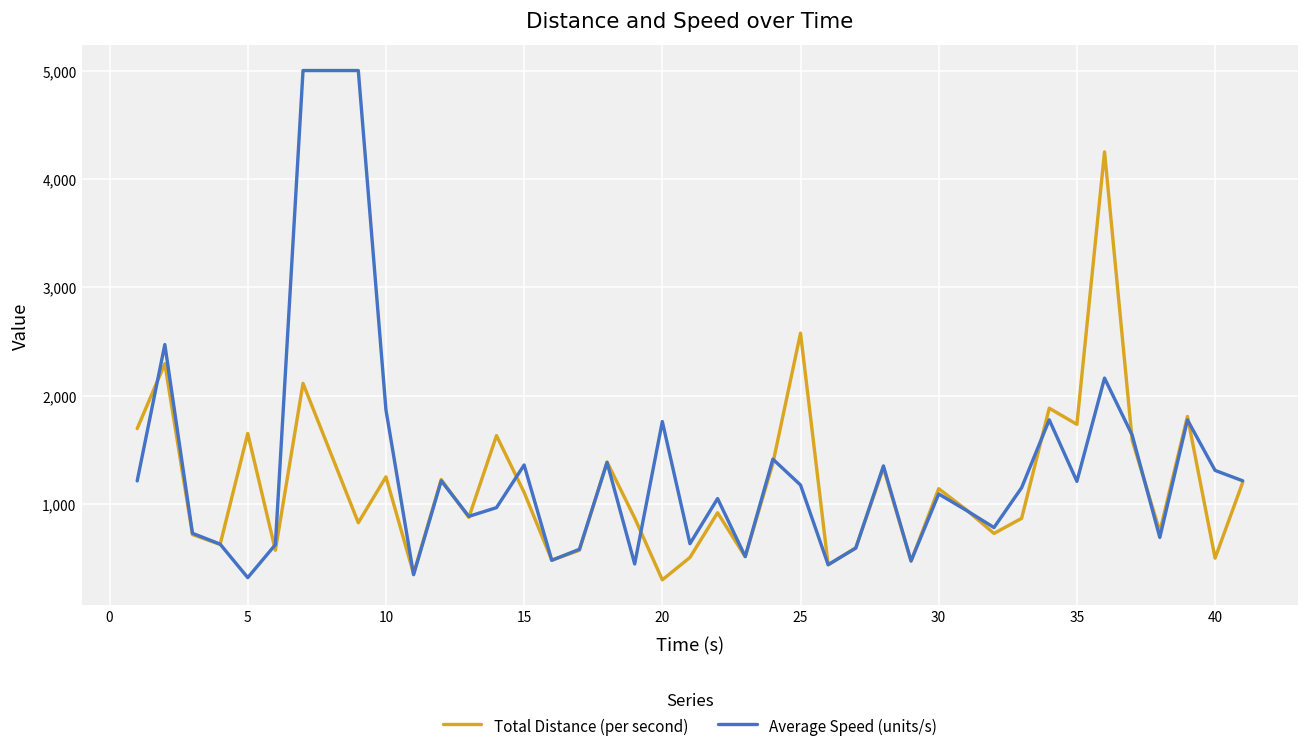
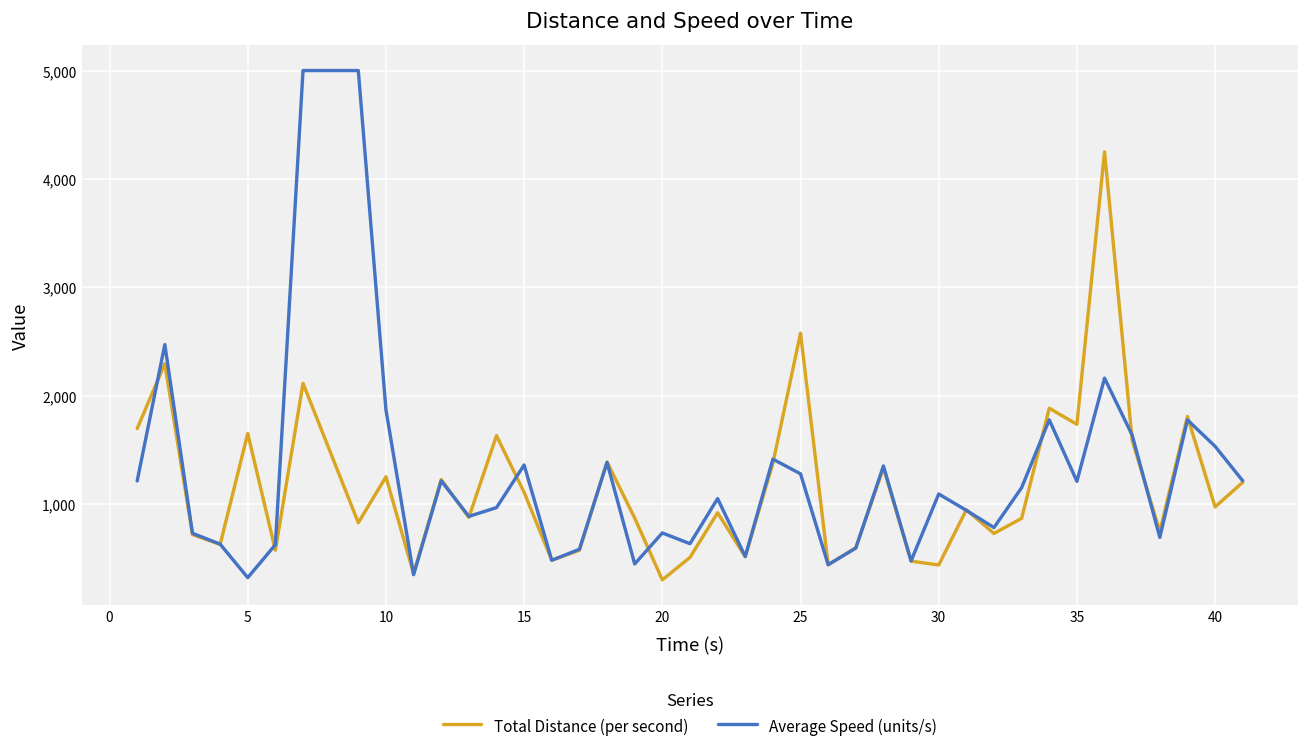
  {
    "Total Distance (per second)": {
      "5": "1,700",
      "10": "1,300",
      "15": "1,100",
      "20": "300",
      "25": "2,600",
-     "30": "1,100",
+     "30": "400",
      "35": "1,700",
-     "40": "500"
+     "40": "1,000"
    },
    "Average Speed (units/s)": {
      "5": "300",
      "10": "1,900",
      "15": "1,400",
-     "20": "1,800",
-     "25": "1,200",
+     "20": "700",
+     "25": "1,300",
      "30": "1,100",
      "35": "1,200",
-     "40": "1,300"
+     "40": "1,500"
    }
  }
